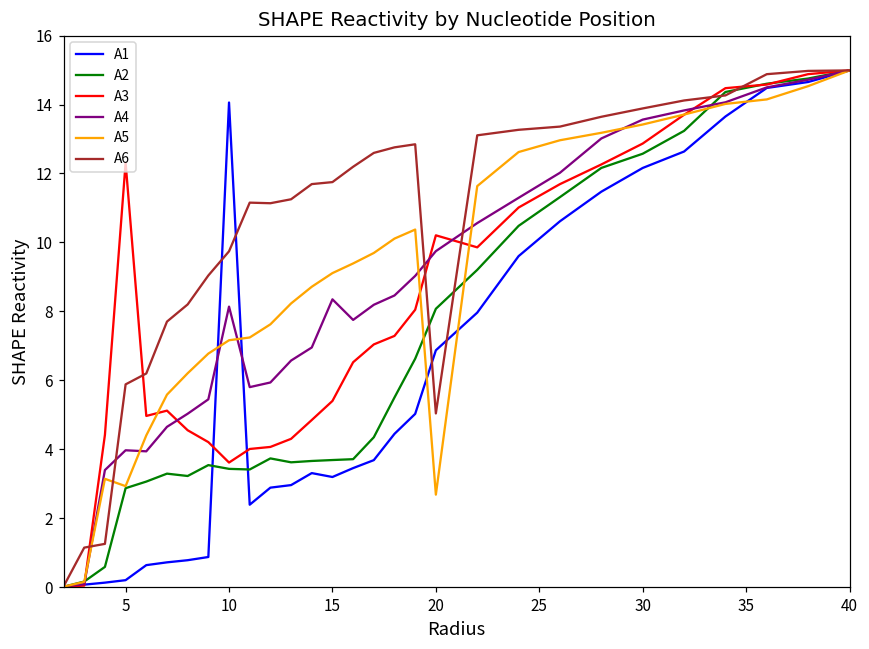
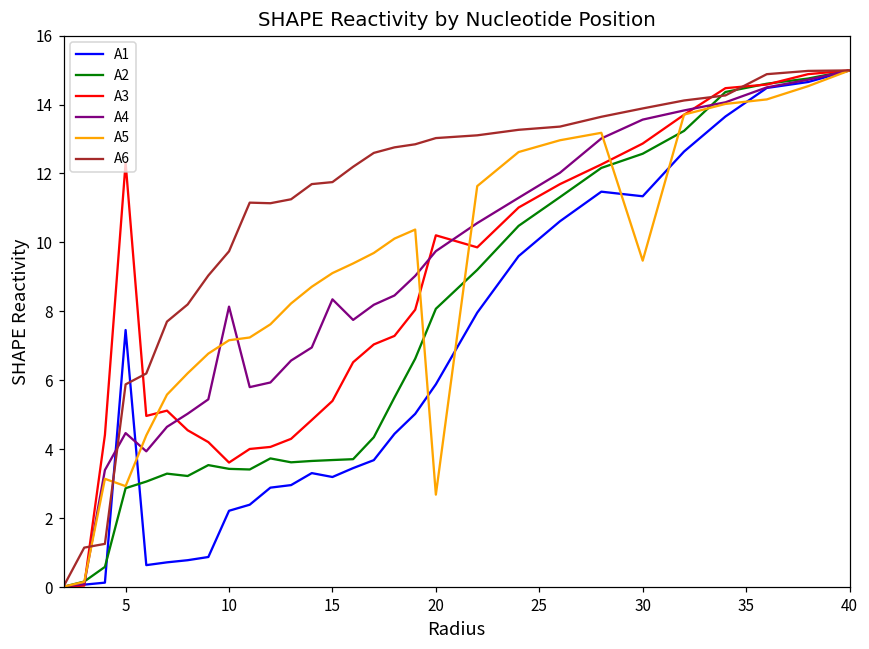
  {
    "A1": {
-     "5": 0.2,
-     "10": 14.1,
+     "5": 7.5,
+     "10": 2.2,
      "15": 3.2,
-     "20": 6.9,
-     "30": 12.2
+     "20": 5.9,
+     "30": 11.3
    },
    "A2": {
      "10": 3.4,
      "15": 3.7,
      "20": 8.1,
      "30": 12.6
    },
    "A3": {
      "10": 3.6,
      "15": 5.4,
      "20": 10.2,
      "30": 12.9
    },
    "A4": {
-     "5": 4.0,
+     "5": 4.5,
      "10": 8.1,
      "15": 8.3,
      "20": 9.7,
      "30": 13.6
    },
    "A5": {
      "10": 7.2,
      "15": 9.1,
      "20": 2.7,
-     "30": 13.4
+     "30": 9.5
    },
    "A6": {
      "5": 5.9,
      "10": 9.7,
      "15": 11.7,
-     "20": 5.0,
+     "20": 13.0,
      "30": 13.9
    }
  }
